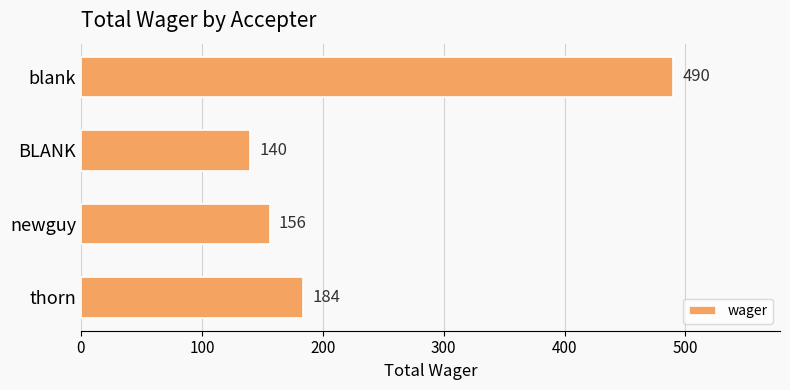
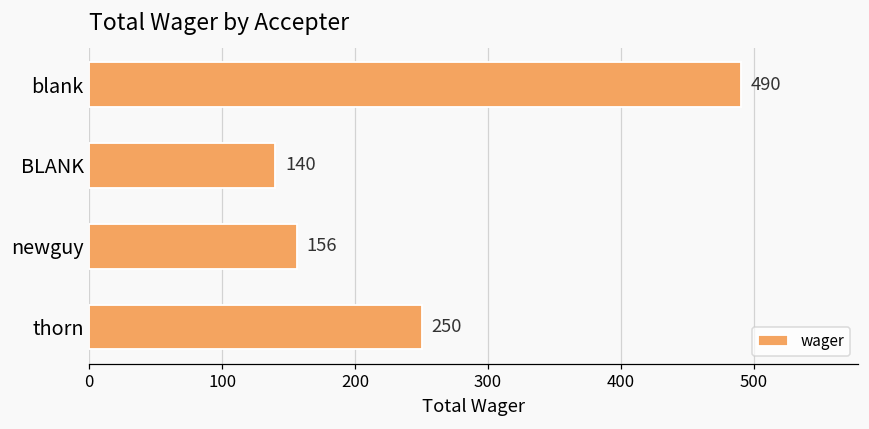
  {
    "blank": 490,
    "BLANK": 140,
    "newguy": 156,
-   "thorn": 184
+   "thorn": 250
  }
